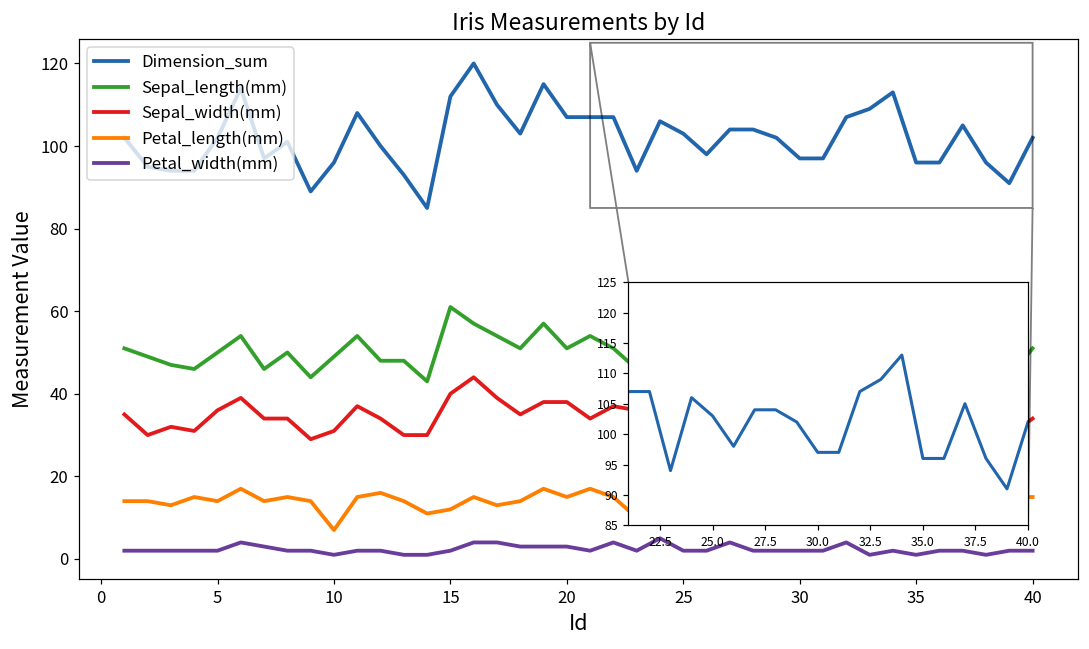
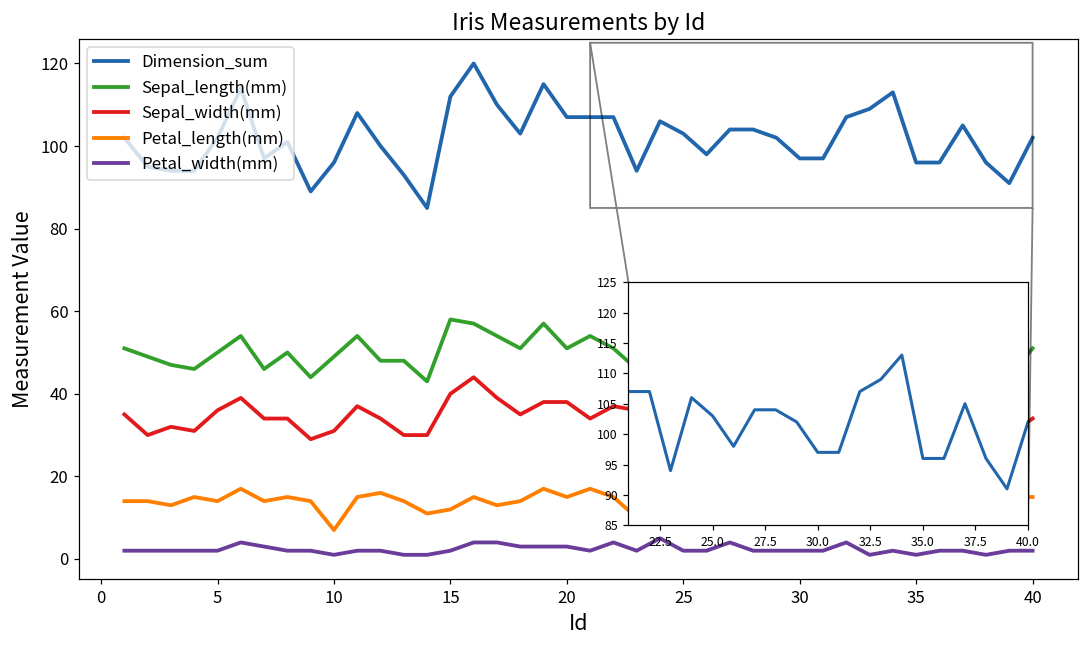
  {
    "Dimension_sum": {
      "10": 96,
      "15": 112,
      "20": 107,
      "25": 103,
      "30": 97,
      "35": 96,
      "40": 102
    },
    "Sepal_length(mm)": {
      "5": 50,
      "10": 49,
-     "15": 61,
+     "15": 58,
      "20": 51,
      "25": 48,
      "30": 47,
      "35": 49,
      "40": 51
    },
    "Sepal_width(mm)": {
      "5": 36,
      "10": 31,
      "15": 40,
      "20": 38,
      "25": 34,
      "30": 32,
      "35": 31,
      "40": 34
    },
    "Petal_length(mm)": {
      "5": 14,
      "10": 7,
      "15": 12,
      "20": 15,
      "25": 19,
      "30": 16,
      "35": 15,
      "40": 15
    },
    "Petal_width(mm)": {
      "5": 2,
      "10": 1,
      "15": 2,
      "20": 3,
      "25": 2,
      "30": 2,
      "35": 1,
      "40": 2
    }
  }
